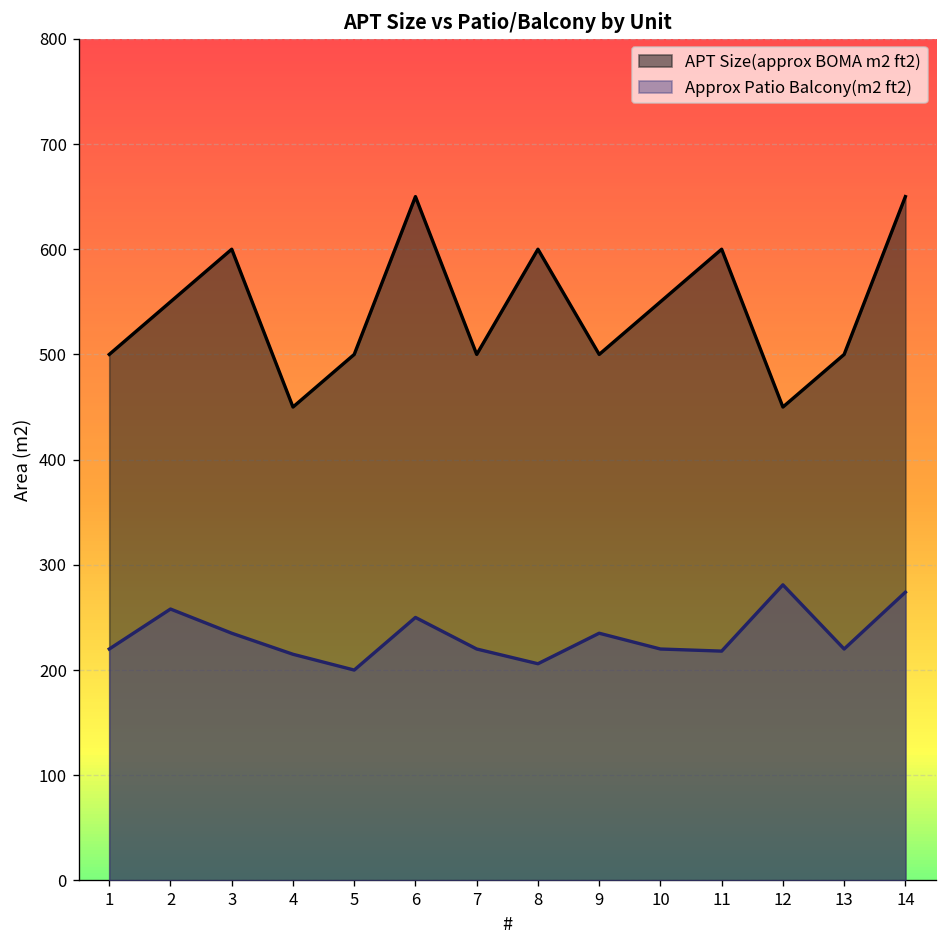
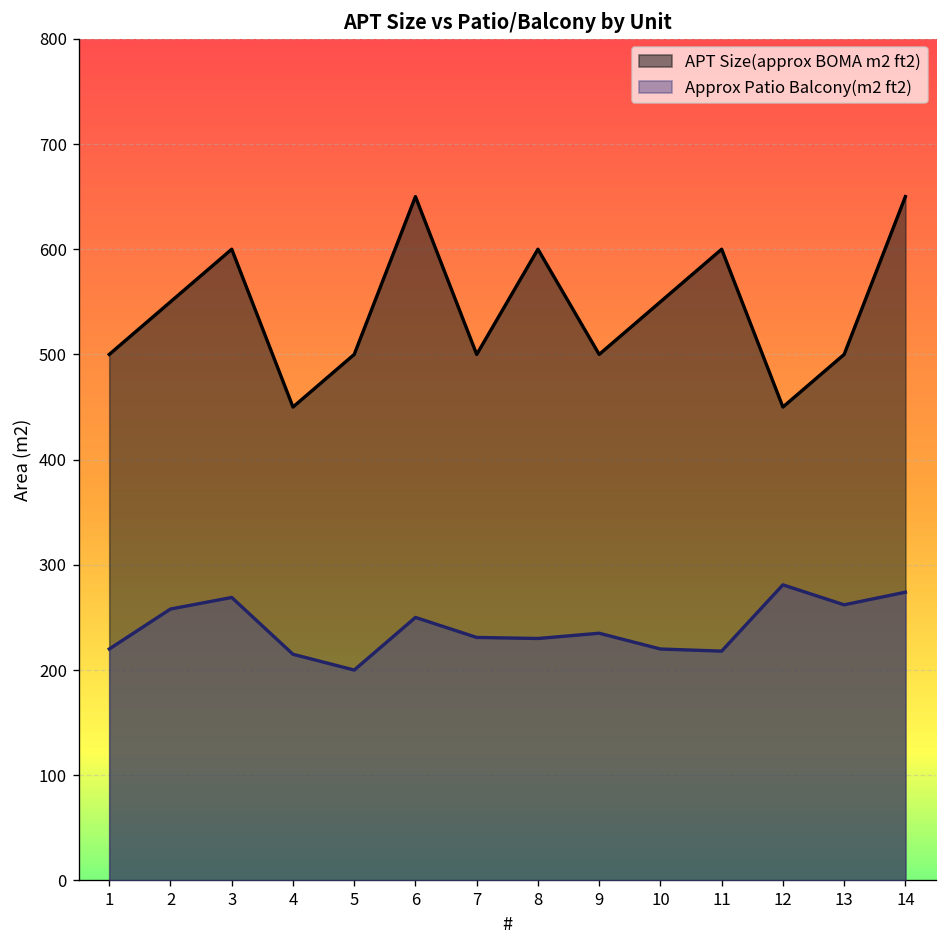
  {
    "APT Size(approx BOMA m2 ft2)": {
      "1": 500,
      "2": 550,
      "3": 600,
      "4": 450,
      "5": 500,
      "6": 650,
      "7": 500,
      "8": 600,
      "9": 500,
      "10": 550,
      "11": 600,
      "12": 450,
      "13": 500,
      "14": 650
    },
    "Approx Patio Balcony(m2 ft2)": {
      "1": 220,
      "2": 260,
-     "3": 240,
+     "3": 270,
      "4": 220,
      "5": 200,
      "6": 250,
-     "7": 220,
-     "8": 210,
+     "7": 230,
+     "8": 230,
      "9": 240,
      "10": 220,
      "11": 220,
      "12": 280,
-     "13": 220,
+     "13": 260,
      "14": 270
    }
  }
